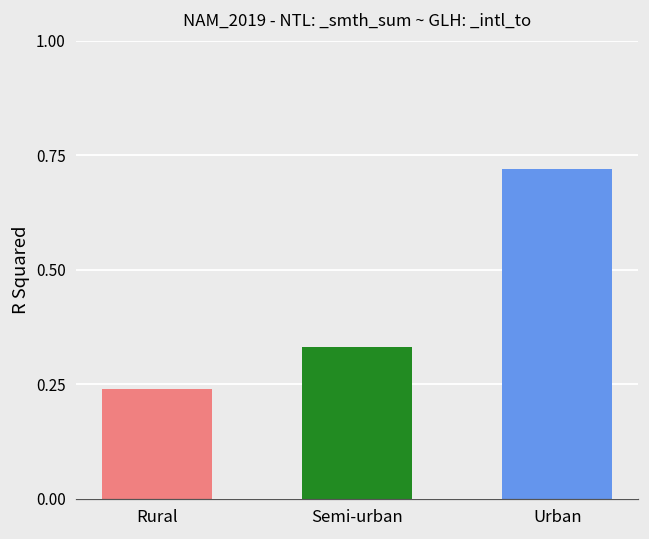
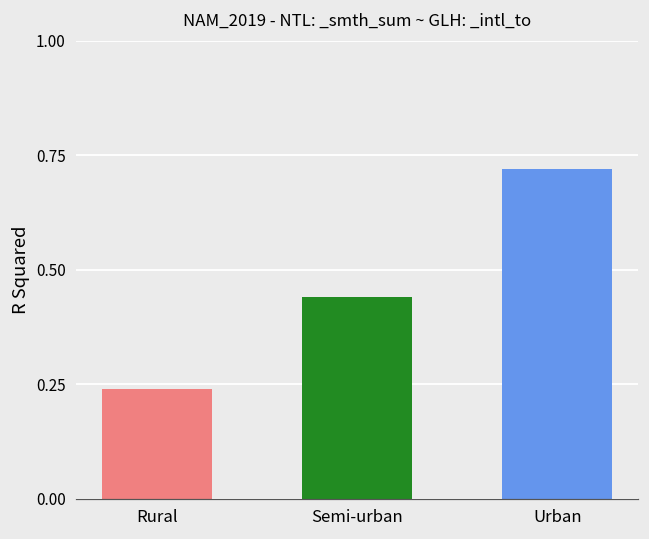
  {
    "Rural": 0.24,
-   "Semi-urban": 0.33,
+   "Semi-urban": 0.44,
    "Urban": 0.72
  }
